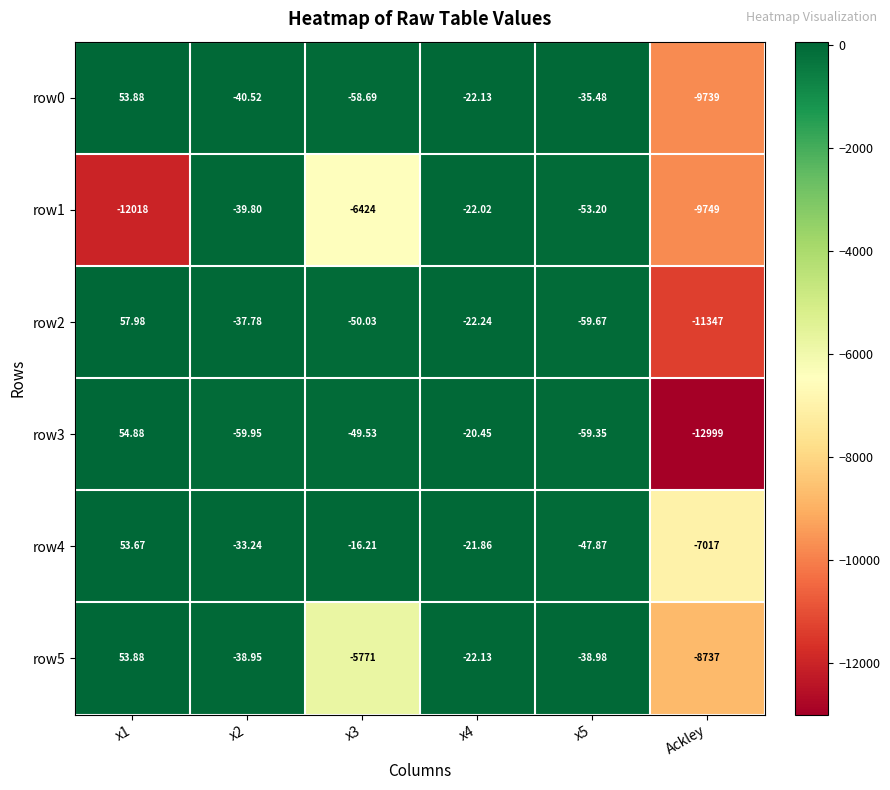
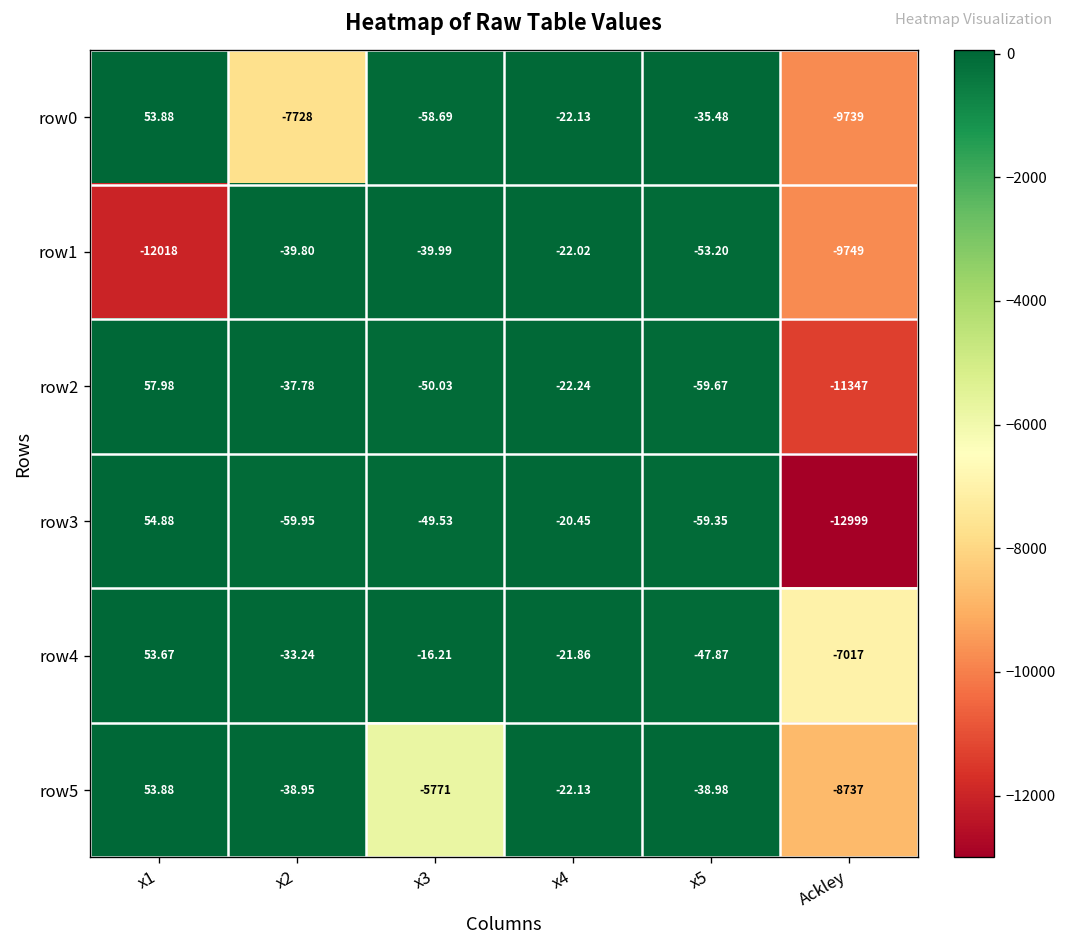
  {
    "row0": {
      "x1": 53.88,
-     "x2": -40.52,
+     "x2": -7728,
      "x3": -58.69,
      "x4": -22.13,
      "x5": -35.48,
      "Ackley": -9739
    },
    "row1": {
      "x1": -12018,
      "x2": -39.80,
-     "x3": -6424,
+     "x3": -39.99,
      "x4": -22.02,
      "x5": -53.20,
      "Ackley": -9749
    },
    "row2": {
      "x1": 57.98,
      "x2": -37.78,
      "x3": -50.03,
      "x4": -22.24,
      "x5": -59.67,
      "Ackley": -11347
    },
    "row3": {
      "x1": 54.88,
      "x2": -59.95,
      "x3": -49.53,
      "x4": -20.45,
      "x5": -59.35,
      "Ackley": -12999
    },
    "row4": {
      "x1": 53.67,
      "x2": -33.24,
      "x3": -16.21,
      "x4": -21.86,
      "x5": -47.87,
      "Ackley": -7017
    },
    "row5": {
      "x1": 53.88,
      "x2": -38.95,
      "x3": -5771,
      "x4": -22.13,
      "x5": -38.98,
      "Ackley": -8737
    }
  }
